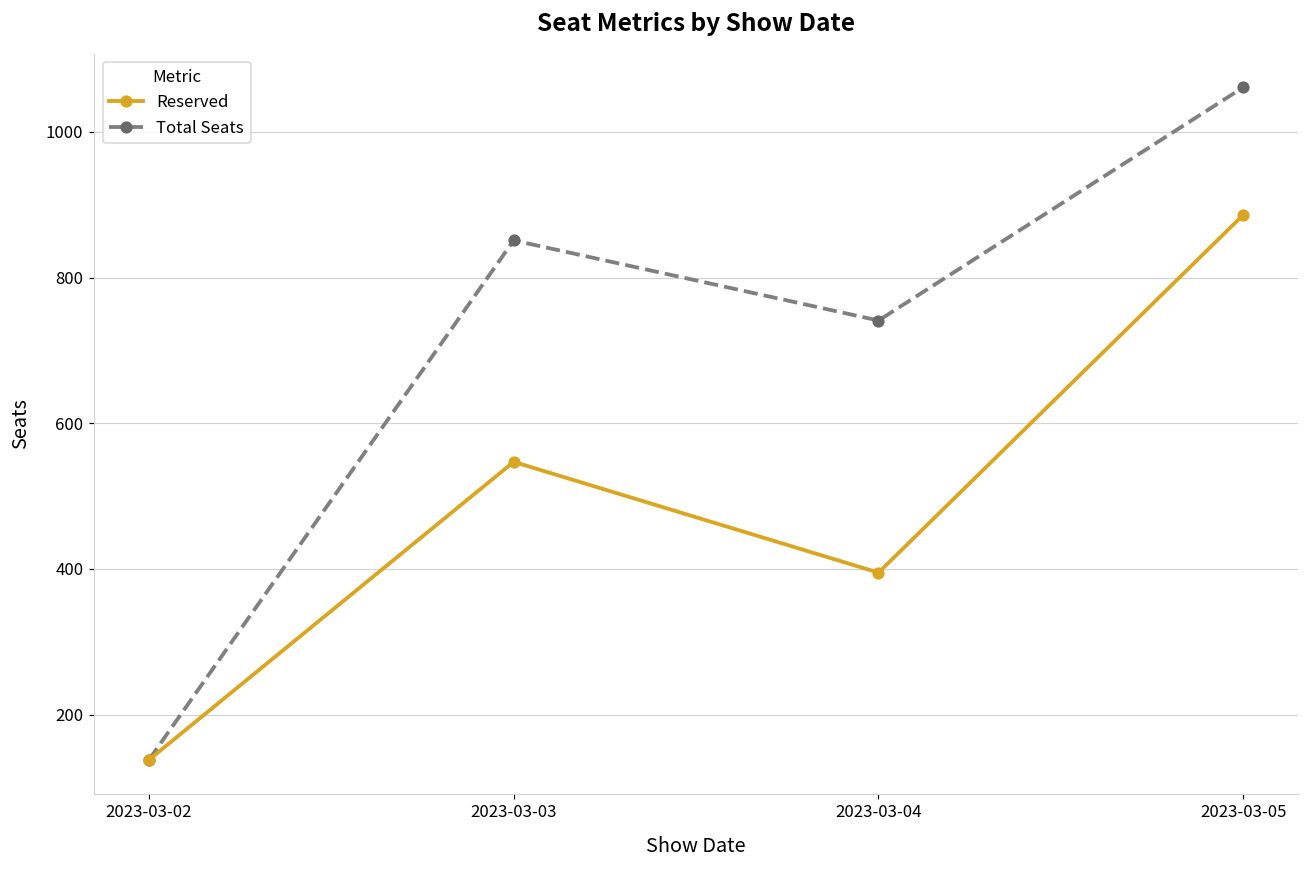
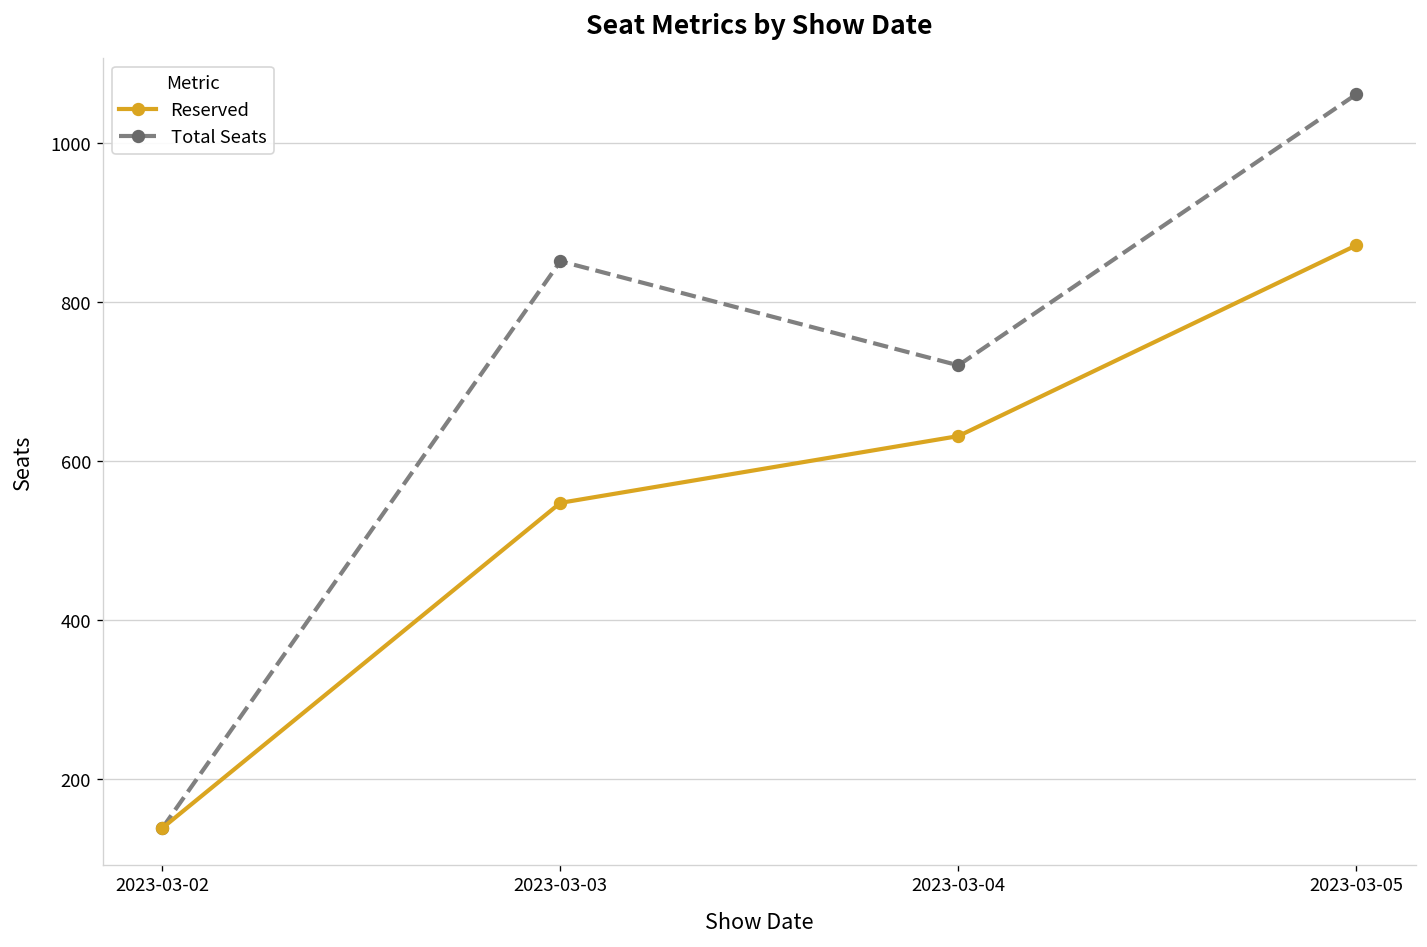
  {
    "Reserved": {
      "2023-03-03": 550,
-     "2023-03-04": 400,
-     "2023-03-05": 890
+     "2023-03-04": 630,
+     "2023-03-05": 870
    },
    "Total Seats": {
      "2023-03-03": 850,
-     "2023-03-04": 740,
+     "2023-03-04": 720,
      "2023-03-05": 1060
    }
  }
